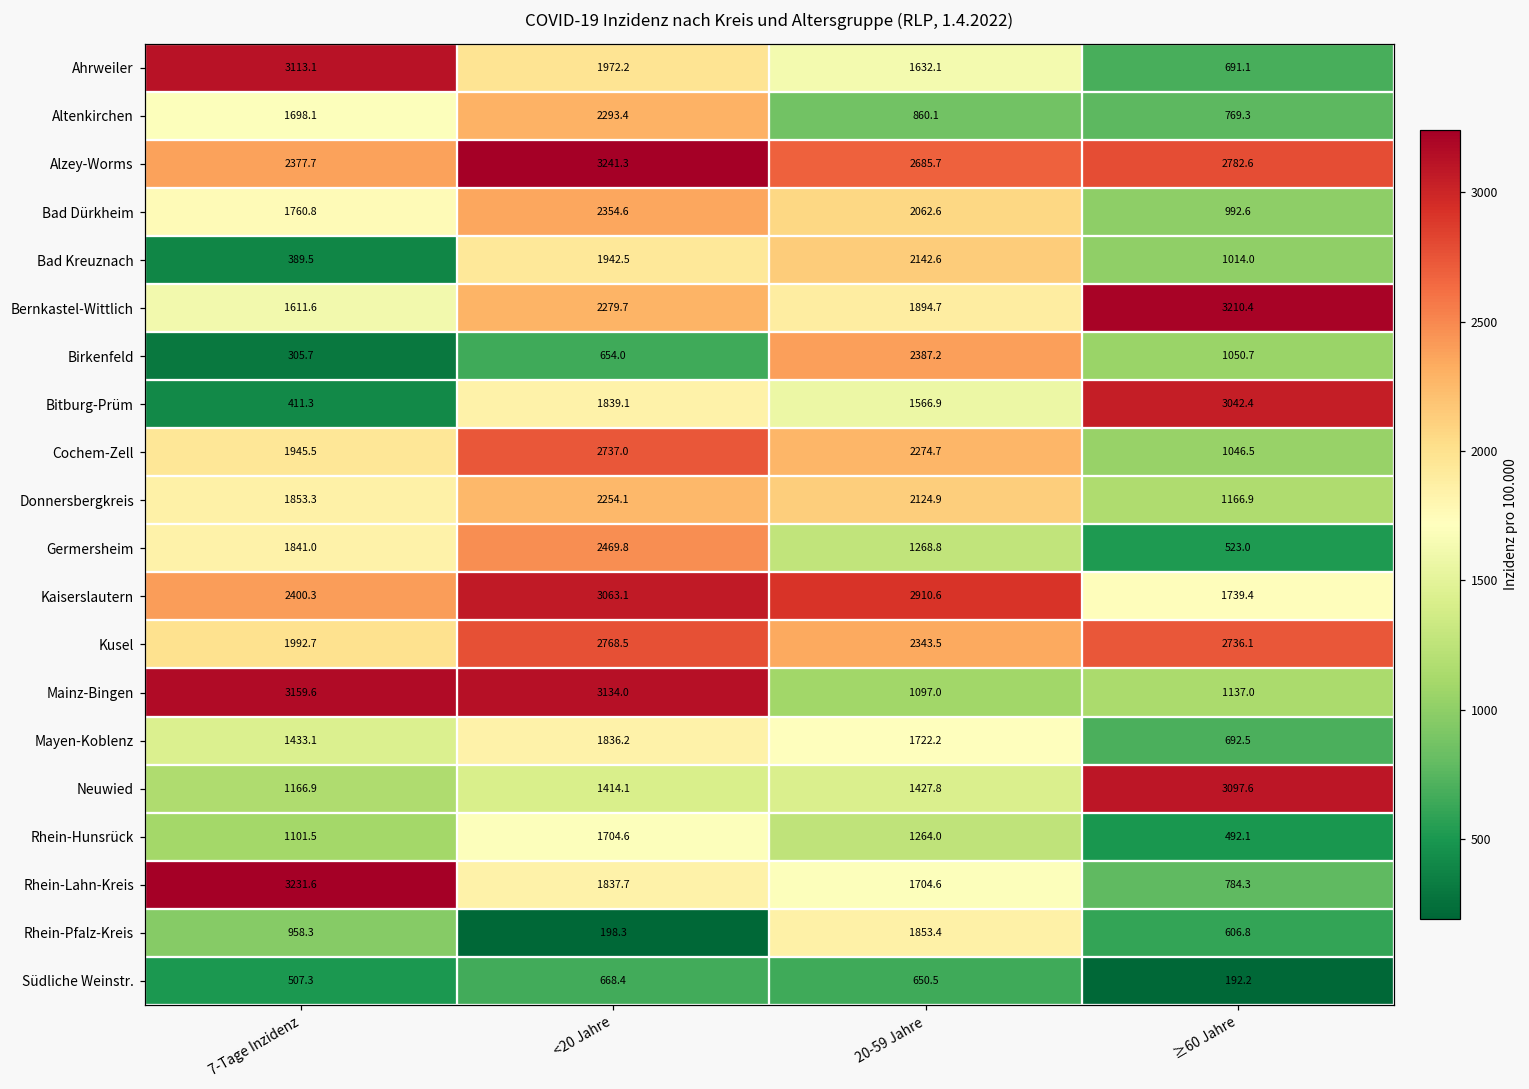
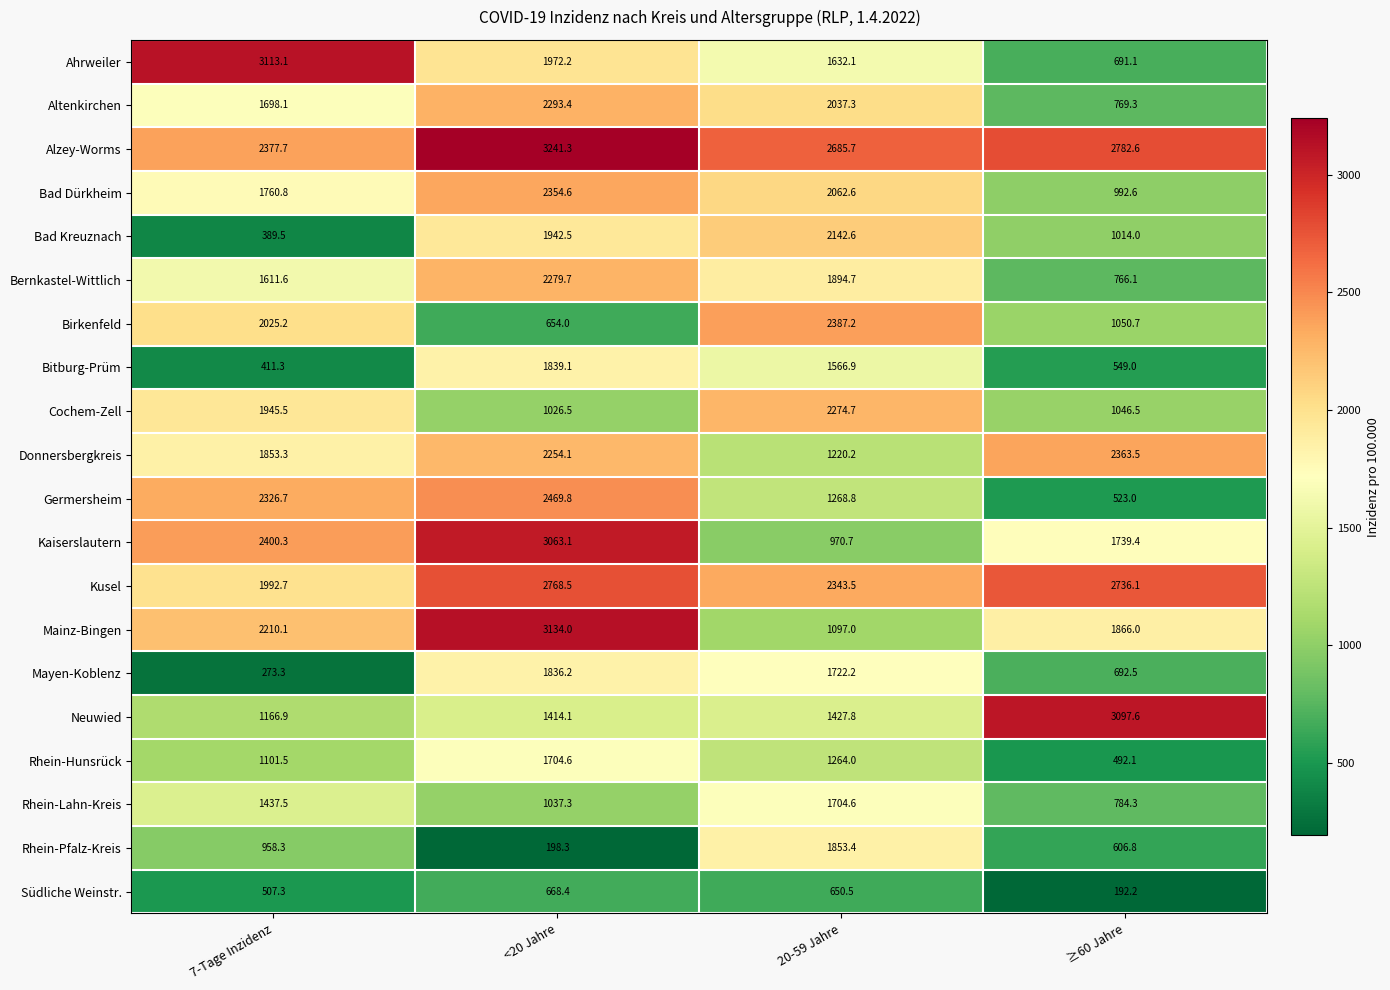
  {
    "Ahrweiler": {
      "7-Tage Inzidenz": 3113.1,
      "<20 Jahre": 1972.2,
      "20-59 Jahre": 1632.1,
      "≥60 Jahre": 691.1
    },
    "Altenkirchen": {
      "7-Tage Inzidenz": 1698.1,
      "<20 Jahre": 2293.4,
-     "20-59 Jahre": 860.1,
+     "20-59 Jahre": 2037.3,
      "≥60 Jahre": 769.3
    },
    "Alzey-Worms": {
      "7-Tage Inzidenz": 2377.7,
      "<20 Jahre": 3241.3,
      "20-59 Jahre": 2685.7,
      "≥60 Jahre": 2782.6
    },
    "Bad Dürkheim": {
      "7-Tage Inzidenz": 1760.8,
      "<20 Jahre": 2354.6,
      "20-59 Jahre": 2062.6,
      "≥60 Jahre": 992.6
    },
    "Bad Kreuznach": {
      "7-Tage Inzidenz": 389.5,
      "<20 Jahre": 1942.5,
      "20-59 Jahre": 2142.6,
      "≥60 Jahre": 1014.0
    },
    "Bernkastel-Wittlich": {
      "7-Tage Inzidenz": 1611.6,
      "<20 Jahre": 2279.7,
      "20-59 Jahre": 1894.7,
-     "≥60 Jahre": 3210.4
+     "≥60 Jahre": 766.1
    },
    "Birkenfeld": {
-     "7-Tage Inzidenz": 305.7,
+     "7-Tage Inzidenz": 2025.2,
      "<20 Jahre": 654.0,
      "20-59 Jahre": 2387.2,
      "≥60 Jahre": 1050.7
    },
    "Bitburg-Prüm": {
      "7-Tage Inzidenz": 411.3,
      "<20 Jahre": 1839.1,
      "20-59 Jahre": 1566.9,
-     "≥60 Jahre": 3042.4
+     "≥60 Jahre": 549.0
    },
    "Cochem-Zell": {
      "7-Tage Inzidenz": 1945.5,
-     "<20 Jahre": 2737.0,
+     "<20 Jahre": 1026.5,
      "20-59 Jahre": 2274.7,
      "≥60 Jahre": 1046.5
    },
    "Donnersbergkreis": {
      "7-Tage Inzidenz": 1853.3,
      "<20 Jahre": 2254.1,
-     "20-59 Jahre": 2124.9,
-     "≥60 Jahre": 1166.9
+     "20-59 Jahre": 1220.2,
+     "≥60 Jahre": 2363.5
    },
    "Germersheim": {
-     "7-Tage Inzidenz": 1841.0,
+     "7-Tage Inzidenz": 2326.7,
      "<20 Jahre": 2469.8,
      "20-59 Jahre": 1268.8,
      "≥60 Jahre": 523.0
    },
    "Kaiserslautern": {
      "7-Tage Inzidenz": 2400.3,
      "<20 Jahre": 3063.1,
-     "20-59 Jahre": 2910.6,
+     "20-59 Jahre": 970.7,
      "≥60 Jahre": 1739.4
    },
    "Kusel": {
      "7-Tage Inzidenz": 1992.7,
      "<20 Jahre": 2768.5,
      "20-59 Jahre": 2343.5,
      "≥60 Jahre": 2736.1
    },
    "Mainz-Bingen": {
-     "7-Tage Inzidenz": 3159.6,
+     "7-Tage Inzidenz": 2210.1,
      "<20 Jahre": 3134.0,
      "20-59 Jahre": 1097.0,
-     "≥60 Jahre": 1137.0
+     "≥60 Jahre": 1866.0
    },
    "Mayen-Koblenz": {
-     "7-Tage Inzidenz": 1433.1,
+     "7-Tage Inzidenz": 273.3,
      "<20 Jahre": 1836.2,
      "20-59 Jahre": 1722.2,
      "≥60 Jahre": 692.5
    },
    "Neuwied": {
      "7-Tage Inzidenz": 1166.9,
      "<20 Jahre": 1414.1,
      "20-59 Jahre": 1427.8,
      "≥60 Jahre": 3097.6
    },
    "Rhein-Hunsrück": {
      "7-Tage Inzidenz": 1101.5,
      "<20 Jahre": 1704.6,
      "20-59 Jahre": 1264.0,
      "≥60 Jahre": 492.1
    },
    "Rhein-Lahn-Kreis": {
-     "7-Tage Inzidenz": 3231.6,
-     "<20 Jahre": 1837.7,
+     "7-Tage Inzidenz": 1437.5,
+     "<20 Jahre": 1037.3,
      "20-59 Jahre": 1704.6,
      "≥60 Jahre": 784.3
    },
    "Rhein-Pfalz-Kreis": {
      "7-Tage Inzidenz": 958.3,
      "<20 Jahre": 198.3,
      "20-59 Jahre": 1853.4,
      "≥60 Jahre": 606.8
    },
    "Südliche Weinstr.": {
      "7-Tage Inzidenz": 507.3,
      "<20 Jahre": 668.4,
      "20-59 Jahre": 650.5,
      "≥60 Jahre": 192.2
    }
  }
